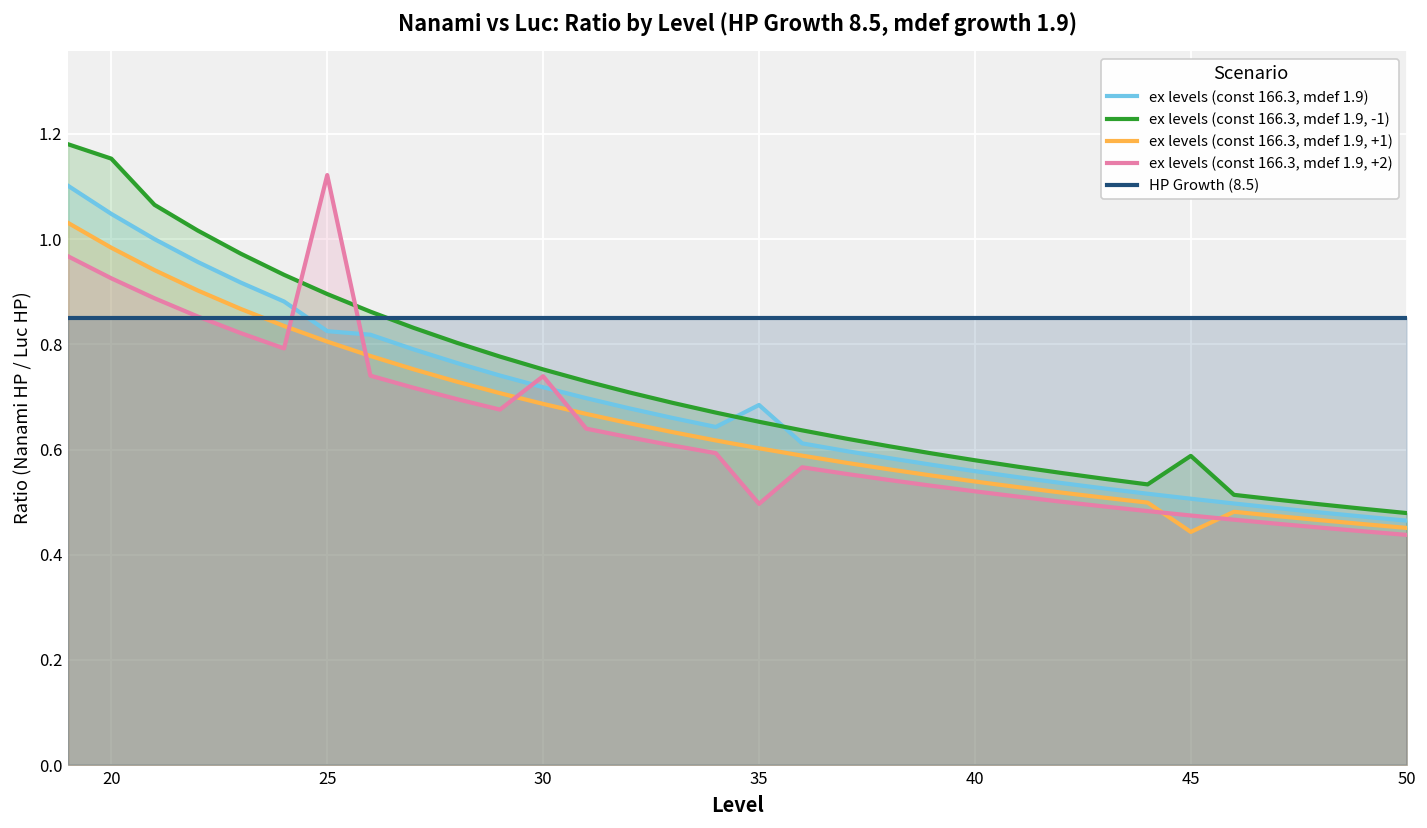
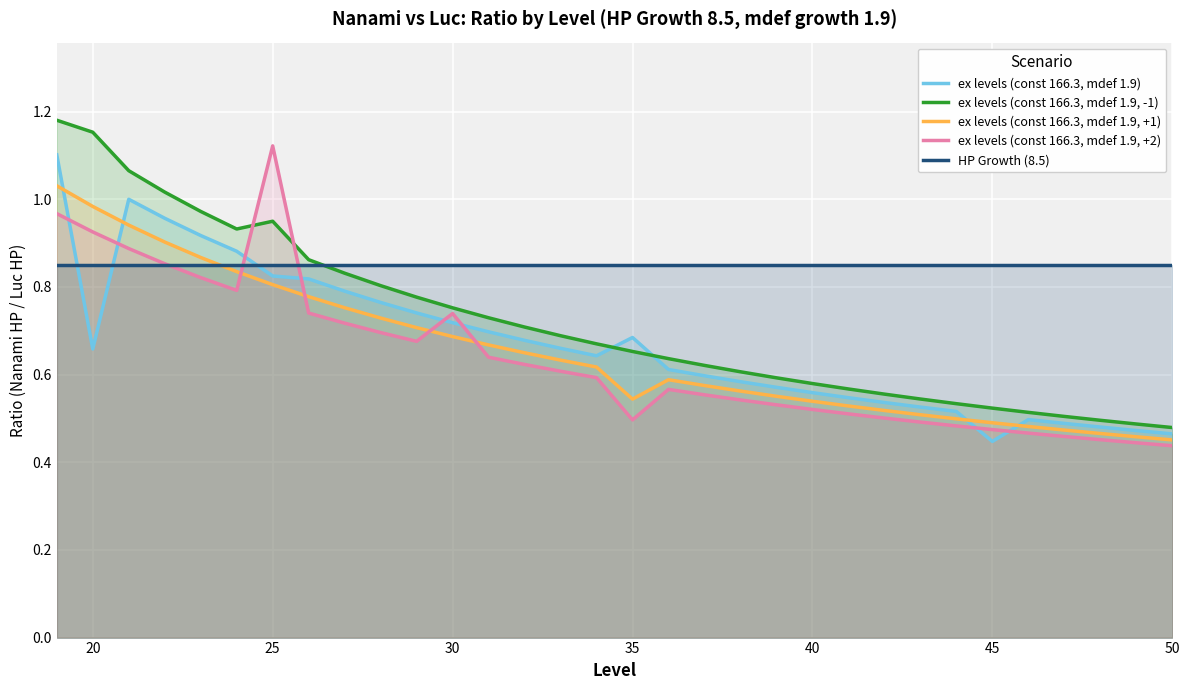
  {
    "ex levels (const 166.3, mdef 1.9)": {
-     "20": 1.05,
+     "20": 0.66,
      "25": 0.83,
      "30": 0.72,
      "35": 0.68,
      "40": 0.56,
-     "45": 0.51,
+     "45": 0.45,
      "50": 0.46
    },
    "ex levels (const 166.3, mdef 1.9, -1)": {
      "20": 1.15,
-     "25": 0.90,
+     "25": 0.95,
      "30": 0.75,
      "35": 0.65,
      "40": 0.58,
-     "45": 0.59,
+     "45": 0.52,
      "50": 0.48
    },
    "ex levels (const 166.3, mdef 1.9, +1)": {
      "20": 0.98,
      "25": 0.81,
      "30": 0.69,
-     "35": 0.60,
+     "35": 0.54,
      "40": 0.54,
-     "45": 0.44,
+     "45": 0.49,
      "50": 0.45
    },
    "ex levels (const 166.3, mdef 1.9, +2)": {
      "20": 0.93,
      "25": 1.12,
      "30": 0.74,
      "35": 0.50,
      "40": 0.52,
      "45": 0.47,
      "50": 0.44
    },
    "HP Growth (8.5)": {
      "20": 0.85,
      "25": 0.85,
      "30": 0.85,
      "35": 0.85,
      "40": 0.85,
      "45": 0.85,
      "50": 0.85
    }
  }
